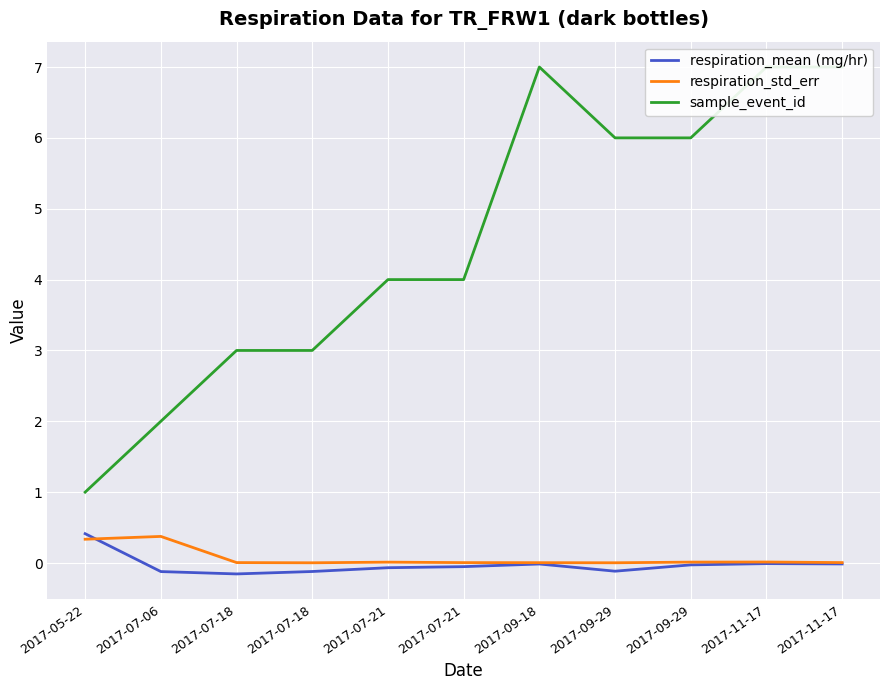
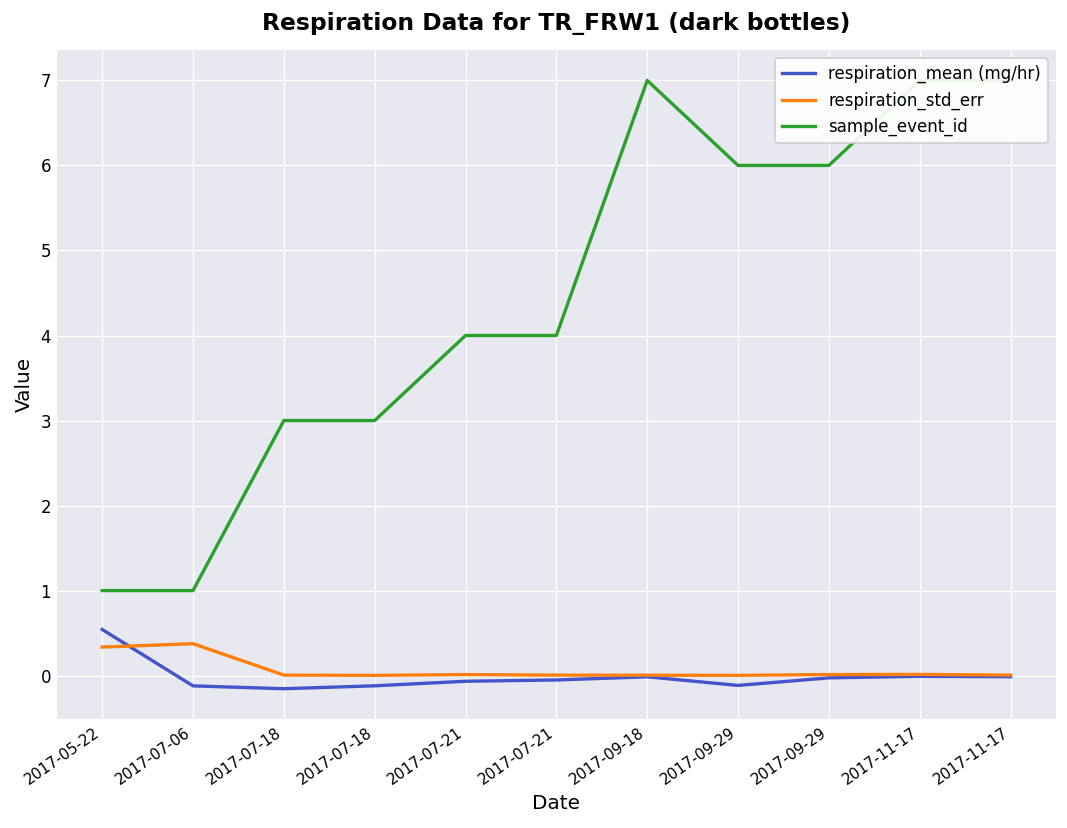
  {
    "respiration_mean (mg/hr)": {
-     "2017-05-22": 0.4,
+     "2017-05-22": 0.5,
      "2017-07-06": -0.1
    },
    "respiration_std_err": {
      "2017-05-22": 0.3,
      "2017-07-06": 0.4
    },
    "sample_event_id": {
      "2017-05-22": 1,
-     "2017-07-06": 2,
+     "2017-07-06": 1,
      "2017-09-18": 7
    }
  }
